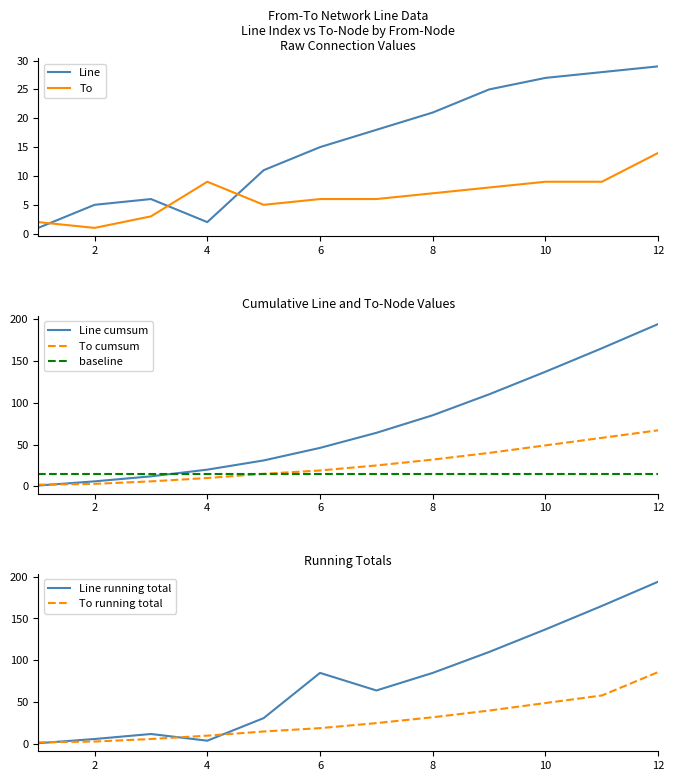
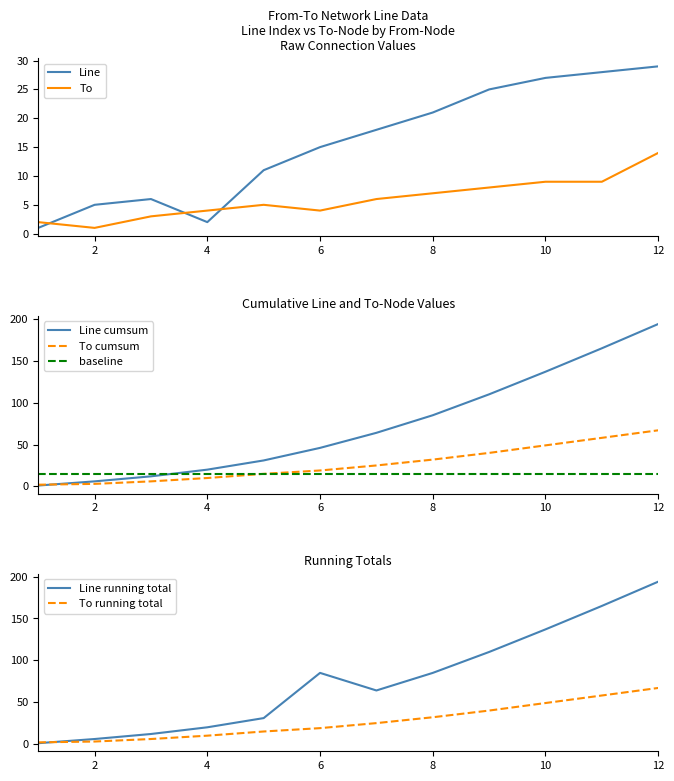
  {
    "From-To Network Line Data Line Index vs To-Node by From-Node Raw Connection Values": {
      "Line": {
        "2": 5,
        "4": 2,
        "6": 15,
        "8": 21,
        "10": 27,
        "12": 29
      },
      "To": {
        "2": 1,
-       "4": 9,
-       "6": 6,
+       "4": 4,
+       "6": 4,
        "8": 7,
        "10": 9,
        "12": 14
      }
    },
    "Cumulative Line and To-Node Values": {
      "Line cumsum": {
        "4": 20,
        "6": 50,
        "8": 90,
        "10": 140,
        "12": 190
      },
      "To cumsum": {
        "4": 10,
        "6": 20,
        "8": 30,
        "10": 50,
        "12": 70
      },
      "baseline": {
        "2": 20,
        "4": 20,
        "6": 20,
        "8": 20,
        "10": 20,
        "12": 20
      }
    },
    "Running Totals": {
      "Line running total": {
-       "4": 0,
+       "4": 20,
        "6": 90,
        "8": 90,
        "10": 140,
        "12": 190
      },
      "To running total": {
        "4": 10,
        "6": 20,
        "8": 30,
        "10": 50,
-       "12": 90
+       "12": 70
      }
    }
  }
